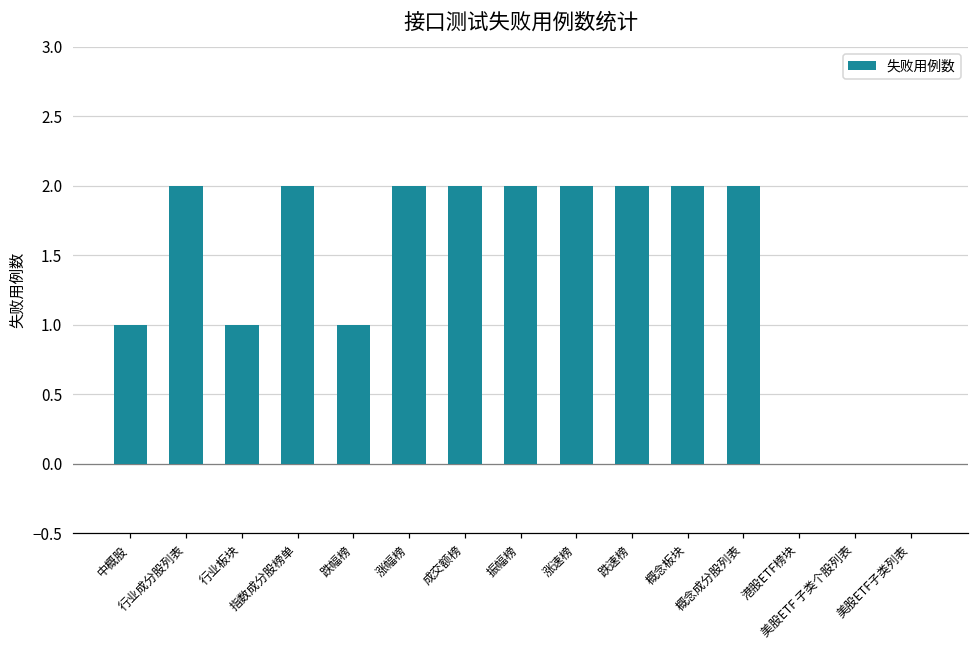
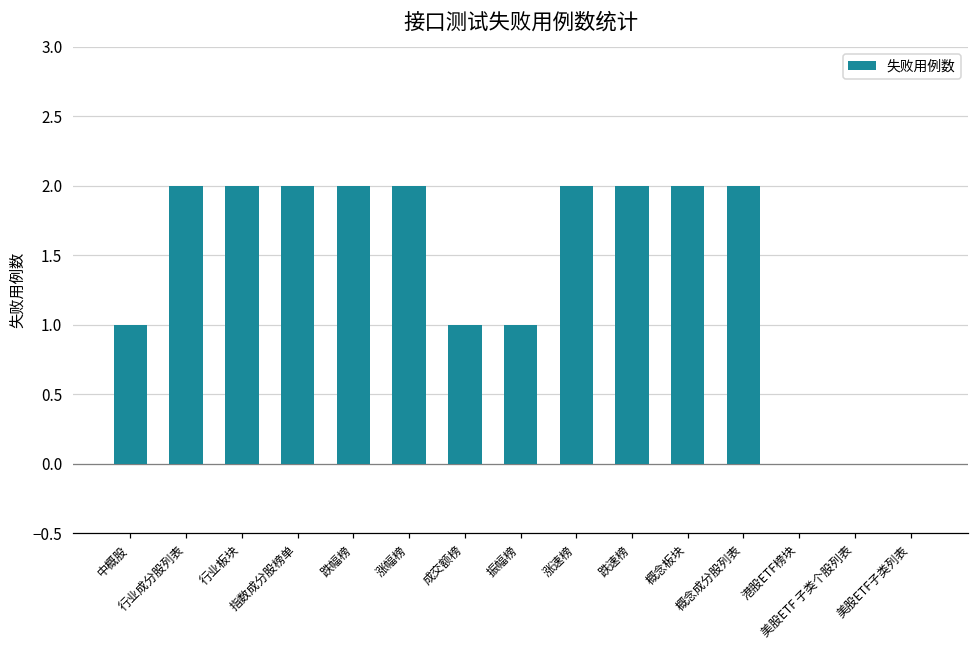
  {
    "中概股": 1,
    "行业成分股列表": 2,
-   "行业板块": 1,
+   "行业板块": 2,
    "指数成分股榜单": 2,
-   "跌幅榜": 1,
+   "跌幅榜": 2,
    "涨幅榜": 2,
-   "成交额榜": 2,
-   "振幅榜": 2,
+   "成交额榜": 1,
+   "振幅榜": 1,
    "涨速榜": 2,
    "跌速榜": 2,
    "概念板块": 2,
    "概念成分股列表": 2,
    "港股ETF榜块": 0,
    "美股ETF 子类个股列表": 0,
    "美股ETF子类列表": 0
  }
